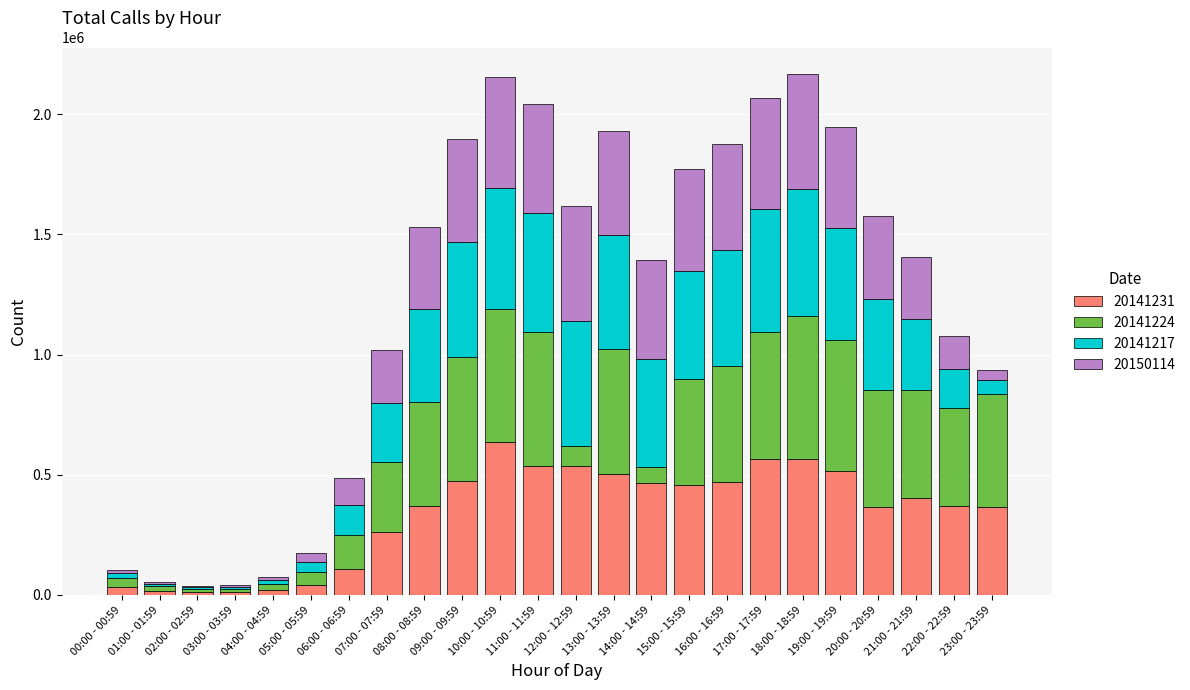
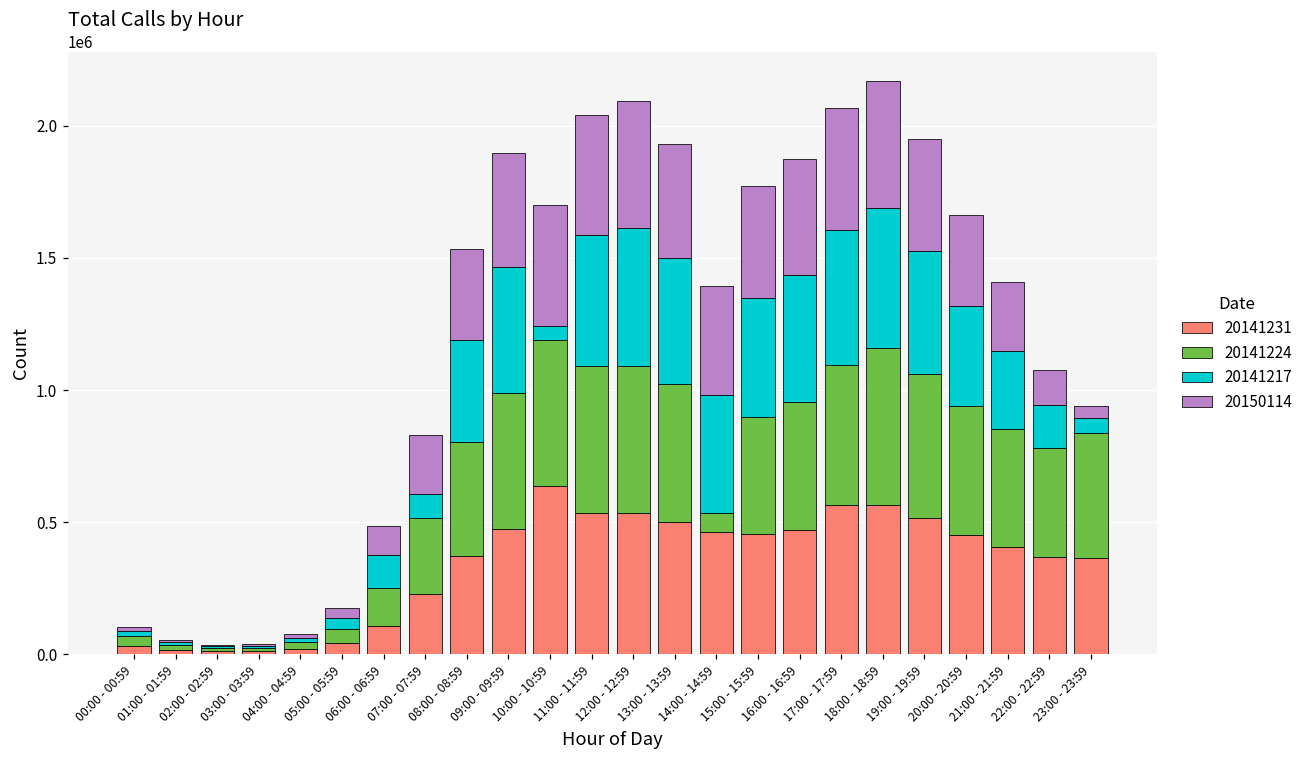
  {
    "20141231": {
      "00:00 - 00:59": 30000,
      "01:00 - 01:59": 20000,
      "02:00 - 02:59": 10000,
      "03:00 - 03:59": 10000,
      "04:00 - 04:59": 20000,
      "05:00 - 05:59": 40000,
      "06:00 - 06:59": 110000,
-     "07:00 - 07:59": 260000,
+     "07:00 - 07:59": 230000,
      "08:00 - 08:59": 370000,
      "09:00 - 09:59": 470000,
      "10:00 - 10:59": 640000,
      "11:00 - 11:59": 540000,
      "12:00 - 12:59": 540000,
      "13:00 - 13:59": 500000,
      "14:00 - 14:59": 460000,
      "15:00 - 15:59": 460000,
      "16:00 - 16:59": 470000,
      "17:00 - 17:59": 560000,
      "18:00 - 18:59": 560000,
      "19:00 - 19:59": 520000,
-     "20:00 - 20:59": 360000,
+     "20:00 - 20:59": 450000,
      "21:00 - 21:59": 400000,
      "22:00 - 22:59": 370000,
      "23:00 - 23:59": 370000
    },
    "20141224": {
      "00:00 - 00:59": 40000,
      "01:00 - 01:59": 20000,
      "02:00 - 02:59": 10000,
      "03:00 - 03:59": 10000,
      "04:00 - 04:59": 20000,
      "05:00 - 05:59": 50000,
      "06:00 - 06:59": 140000,
      "07:00 - 07:59": 290000,
      "08:00 - 08:59": 430000,
      "09:00 - 09:59": 520000,
      "10:00 - 10:59": 550000,
      "11:00 - 11:59": 560000,
-     "12:00 - 12:59": 80000,
+     "12:00 - 12:59": 560000,
      "13:00 - 13:59": 520000,
      "14:00 - 14:59": 70000,
      "15:00 - 15:59": 440000,
      "16:00 - 16:59": 490000,
      "17:00 - 17:59": 530000,
      "18:00 - 18:59": 590000,
      "19:00 - 19:59": 540000,
      "20:00 - 20:59": 490000,
      "21:00 - 21:59": 450000,
      "22:00 - 22:59": 410000,
      "23:00 - 23:59": 470000
    },
    "20141217": {
      "00:00 - 00:59": 20000,
      "04:00 - 04:59": 20000,
      "05:00 - 05:59": 40000,
      "06:00 - 06:59": 120000,
-     "07:00 - 07:59": 250000,
+     "07:00 - 07:59": 90000,
      "08:00 - 08:59": 390000,
      "09:00 - 09:59": 480000,
-     "10:00 - 10:59": 500000,
+     "10:00 - 10:59": 50000,
      "11:00 - 11:59": 500000,
      "12:00 - 12:59": 520000,
      "13:00 - 13:59": 480000,
      "14:00 - 14:59": 450000,
      "15:00 - 15:59": 450000,
      "16:00 - 16:59": 480000,
      "17:00 - 17:59": 510000,
      "18:00 - 18:59": 530000,
      "19:00 - 19:59": 470000,
      "20:00 - 20:59": 380000,
      "21:00 - 21:59": 290000,
      "22:00 - 22:59": 160000,
      "23:00 - 23:59": 60000
    },
    "20150114": {
      "00:00 - 00:59": 20000,
      "04:00 - 04:59": 10000,
      "05:00 - 05:59": 40000,
      "06:00 - 06:59": 110000,
      "07:00 - 07:59": 220000,
      "08:00 - 08:59": 340000,
      "09:00 - 09:59": 430000,
      "10:00 - 10:59": 460000,
      "11:00 - 11:59": 450000,
      "12:00 - 12:59": 480000,
      "13:00 - 13:59": 430000,
      "14:00 - 14:59": 410000,
      "15:00 - 15:59": 420000,
      "16:00 - 16:59": 440000,
      "17:00 - 17:59": 460000,
      "18:00 - 18:59": 480000,
      "19:00 - 19:59": 420000,
      "20:00 - 20:59": 340000,
      "21:00 - 21:59": 260000,
      "22:00 - 22:59": 130000,
      "23:00 - 23:59": 40000
    }
  }
